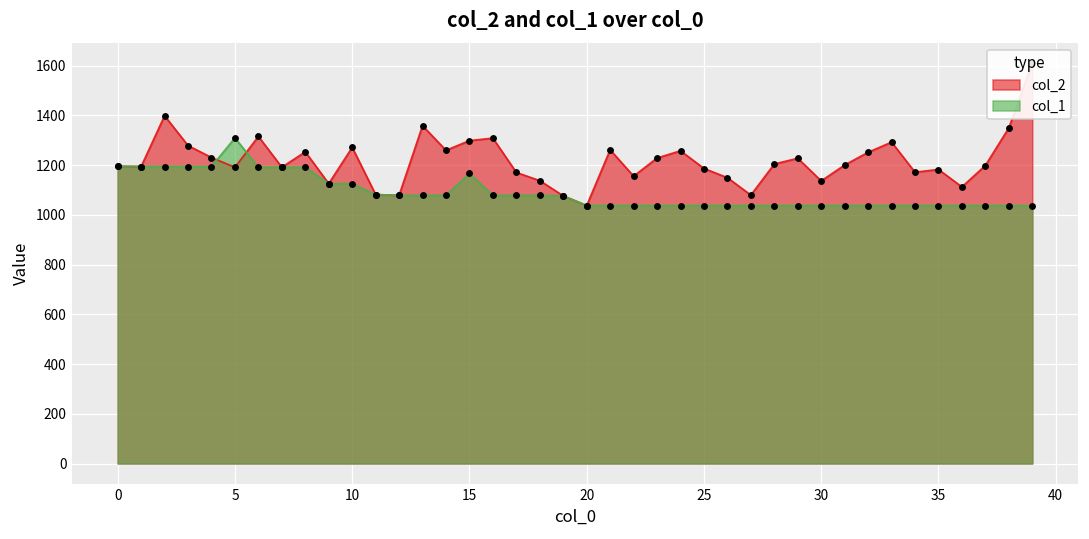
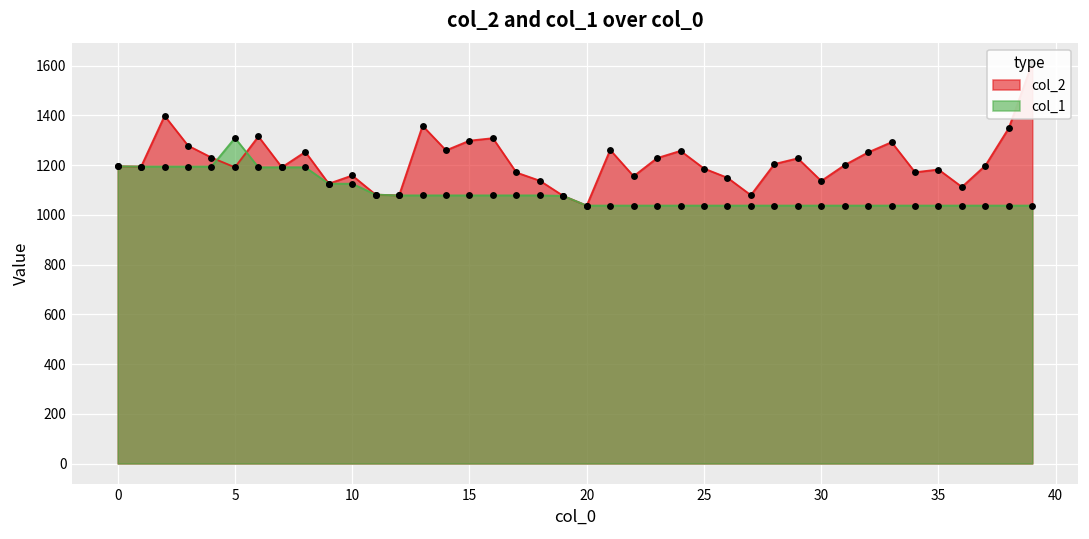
  {
    "col_2": {
      "5": 1190,
-     "10": 1270,
+     "10": 1160,
      "15": 1300,
      "25": 1190,
      "30": 1140,
      "35": 1180
    },
    "col_1": {
      "5": 1310,
      "10": 1130,
-     "15": 1170,
+     "15": 1080,
      "25": 1040,
      "30": 1040,
      "35": 1040
    }
  }
